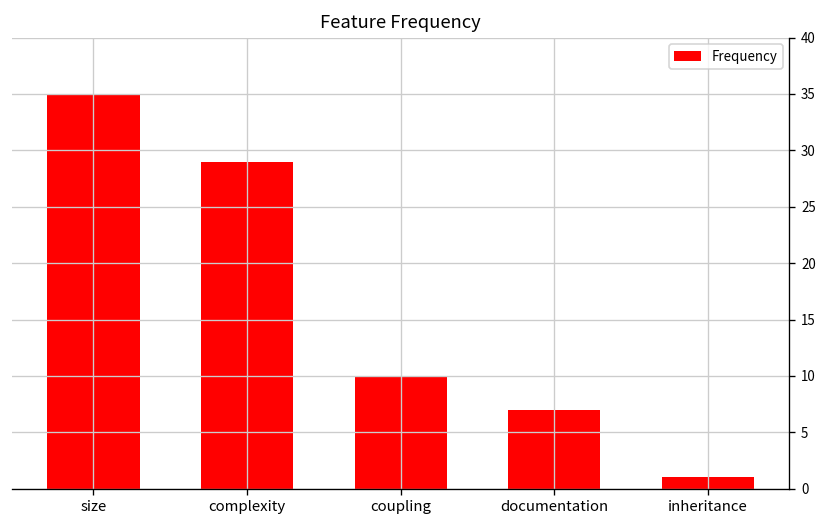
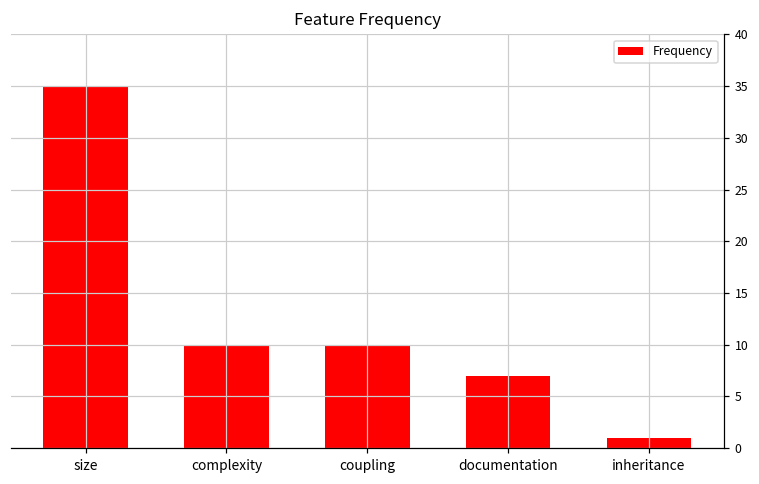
  {
    "size": 35,
-   "complexity": 29,
+   "complexity": 10,
    "coupling": 10,
    "documentation": 7,
    "inheritance": 1
  }
